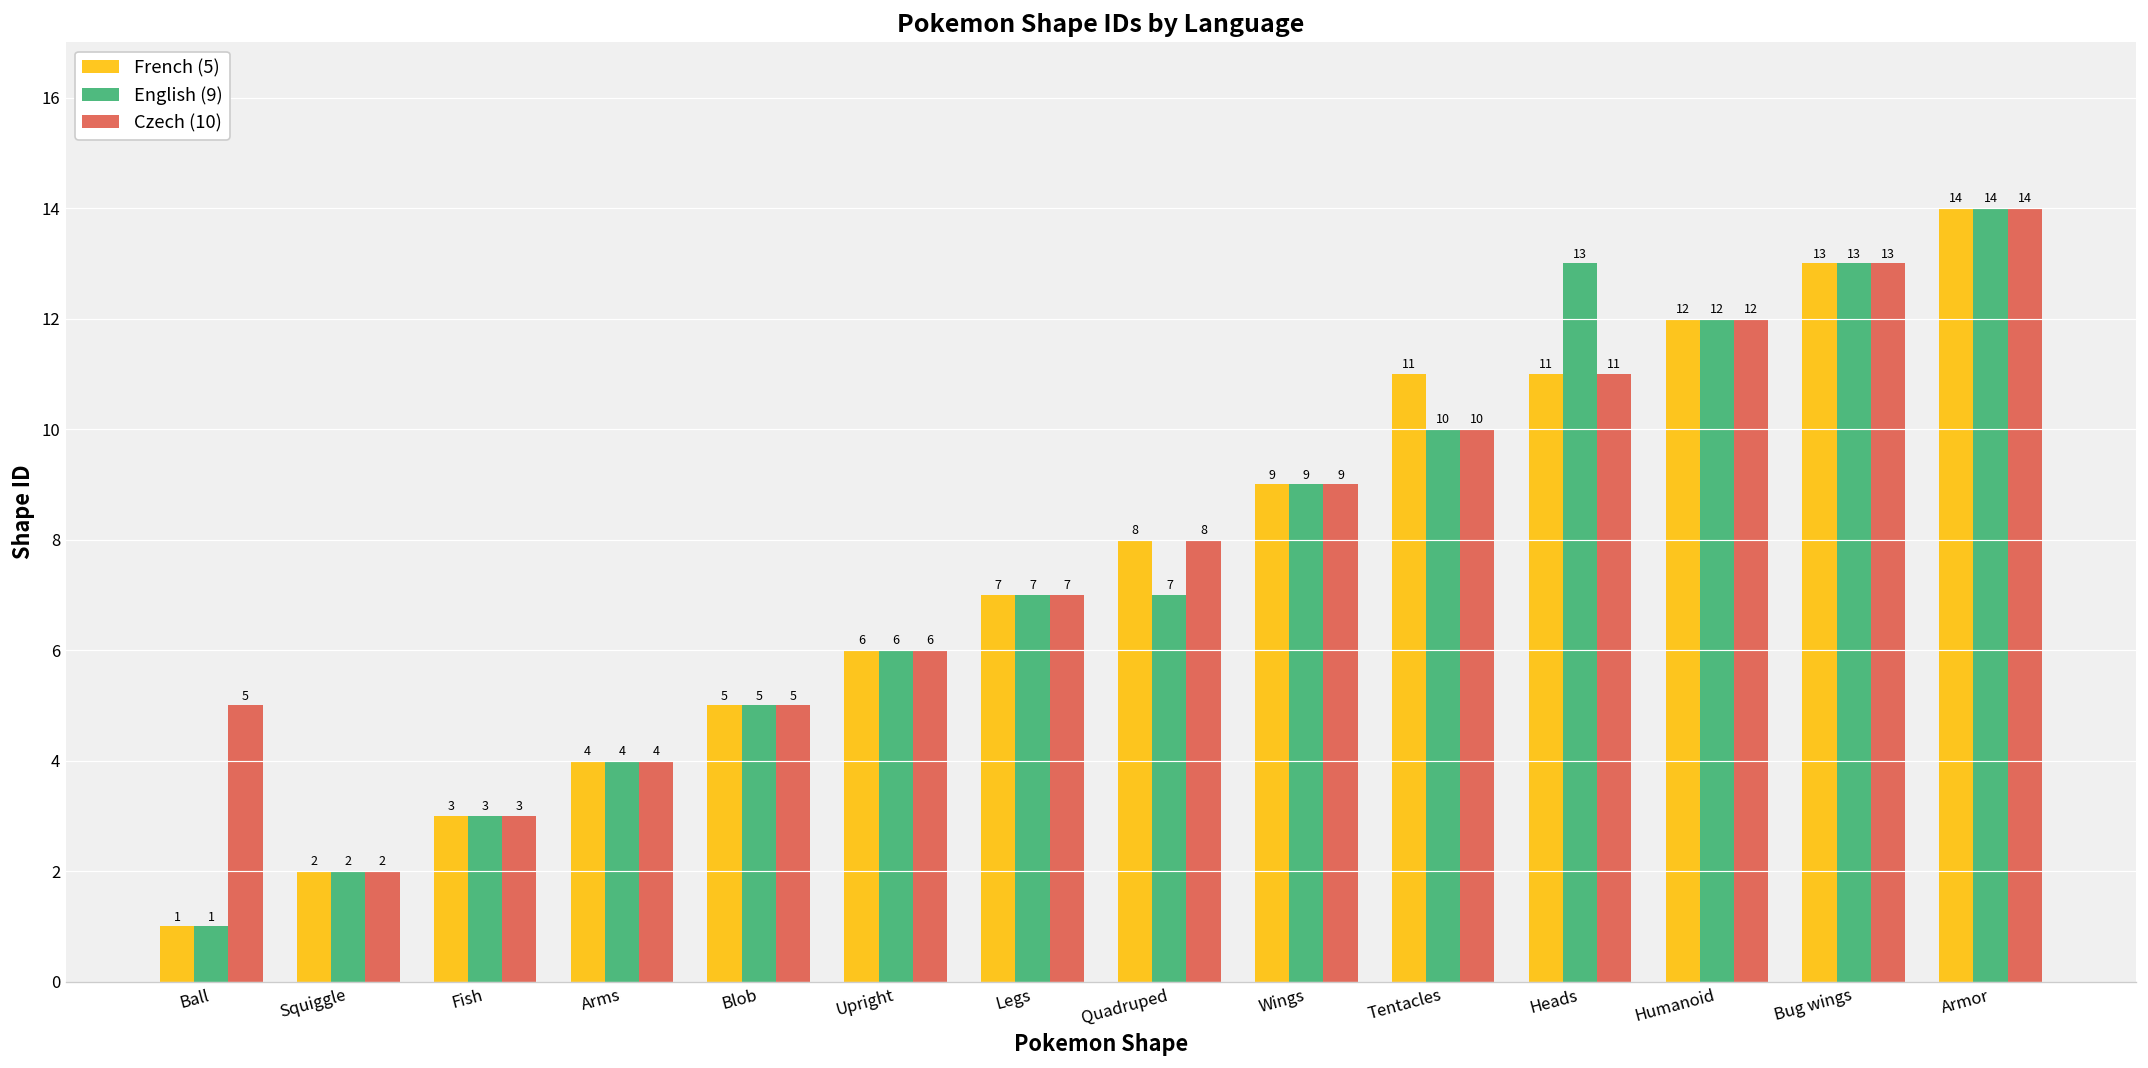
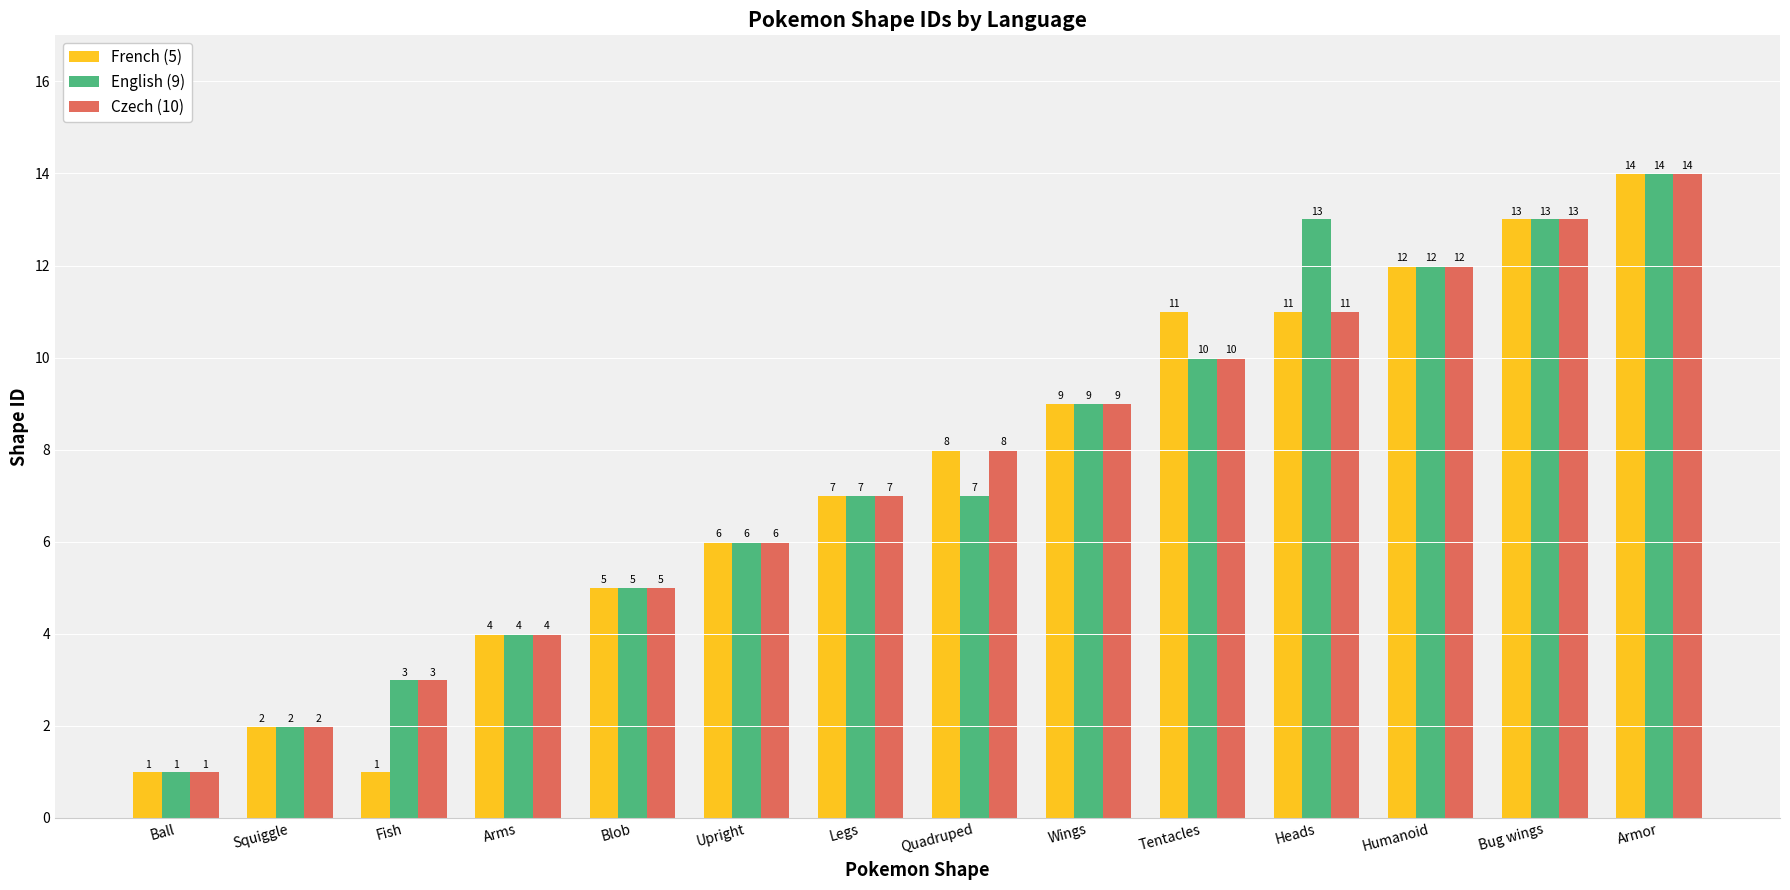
  {
    "French (5)": {
      "Ball": 1,
      "Squiggle": 2,
-     "Fish": 3,
+     "Fish": 1,
      "Arms": 4,
      "Blob": 5,
      "Upright": 6,
      "Legs": 7,
      "Quadruped": 8,
      "Wings": 9,
      "Tentacles": 11,
      "Heads": 11,
      "Humanoid": 12,
      "Bug wings": 13,
      "Armor": 14
    },
    "English (9)": {
      "Ball": 1,
      "Squiggle": 2,
      "Fish": 3,
      "Arms": 4,
      "Blob": 5,
      "Upright": 6,
      "Legs": 7,
      "Quadruped": 7,
      "Wings": 9,
      "Tentacles": 10,
      "Heads": 13,
      "Humanoid": 12,
      "Bug wings": 13,
      "Armor": 14
    },
    "Czech (10)": {
-     "Ball": 5,
+     "Ball": 1,
      "Squiggle": 2,
      "Fish": 3,
      "Arms": 4,
      "Blob": 5,
      "Upright": 6,
      "Legs": 7,
      "Quadruped": 8,
      "Wings": 9,
      "Tentacles": 10,
      "Heads": 11,
      "Humanoid": 12,
      "Bug wings": 13,
      "Armor": 14
    }
  }
